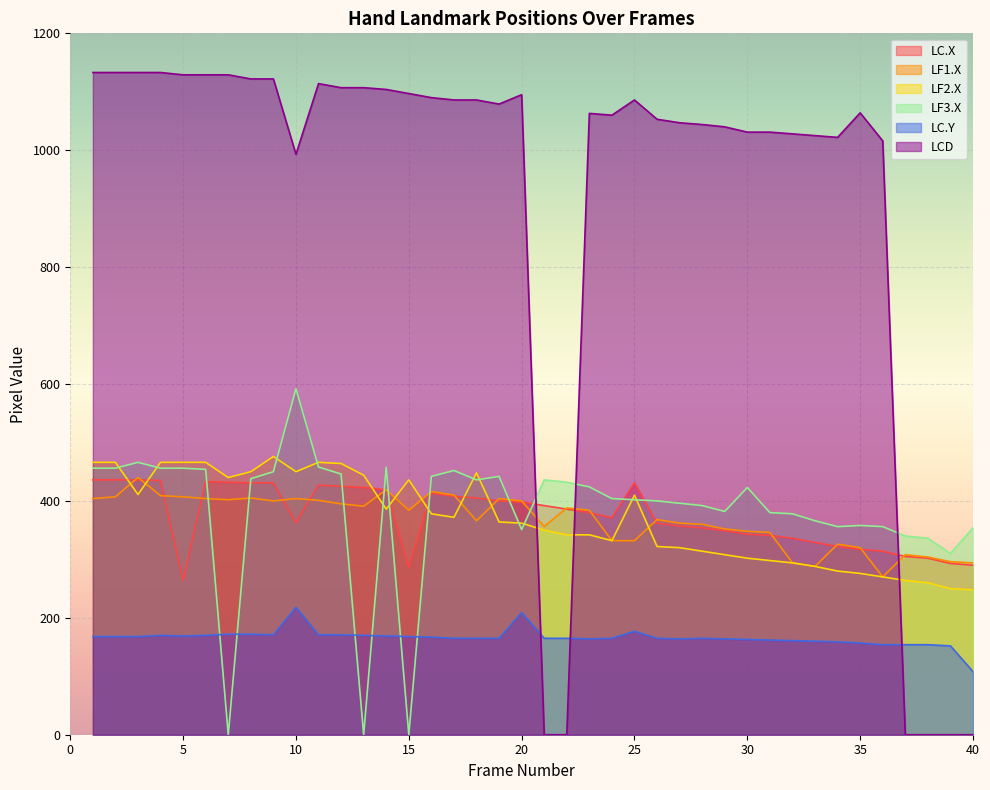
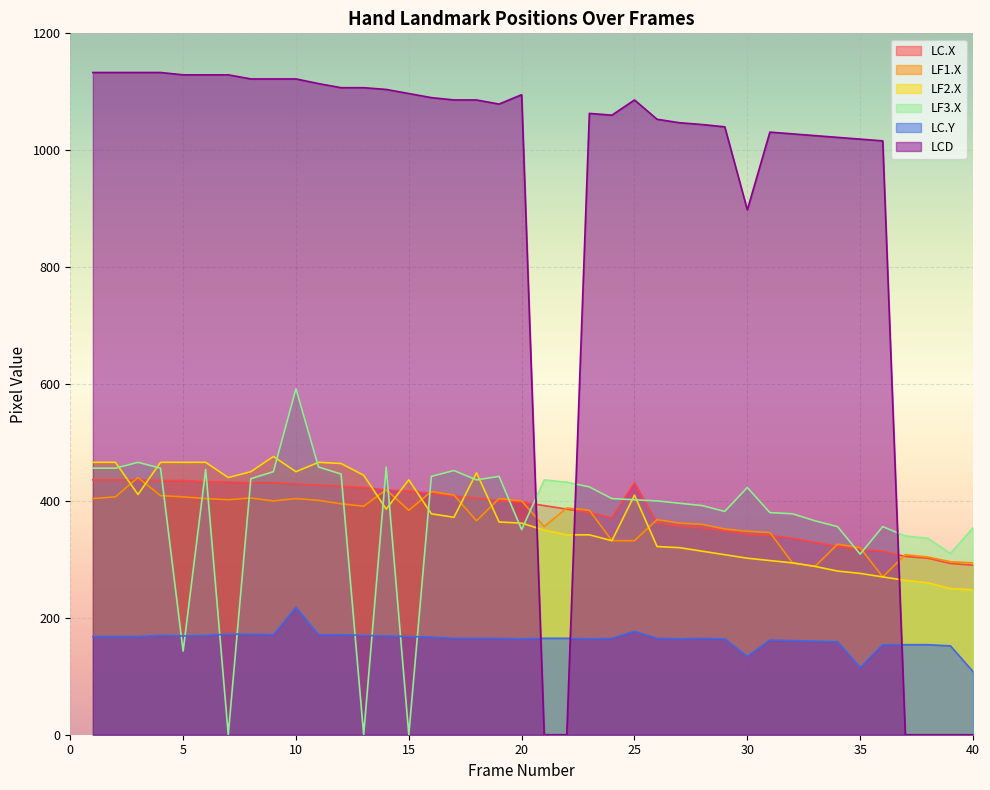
  {
    "LC.X": {
-     "5": 260,
-     "10": 360,
-     "15": 290,
+     "5": 440,
+     "10": 430,
+     "15": 420,
      "25": 430,
      "30": 340
    },
    "LF3.X": {
-     "5": 460,
+     "5": 140,
      "10": 590,
      "15": 0,
      "20": 350,
      "25": 400,
      "30": 420,
-     "35": 360,
+     "35": 310,
      "40": 350
    },
    "LC.Y": {
      "5": 170,
      "10": 220,
      "15": 170,
-     "20": 210,
+     "20": 160,
      "25": 180,
-     "30": 160,
-     "35": 160,
+     "30": 130,
+     "35": 120,
      "40": 110
    },
    "LCD": {
      "5": 1130,
-     "10": 990,
+     "10": 1120,
      "15": 1100,
      "20": 1100,
      "25": 1090,
-     "30": 1030,
-     "35": 1060,
+     "30": 900,
+     "35": 1020,
      "40": 0
    }
  }
